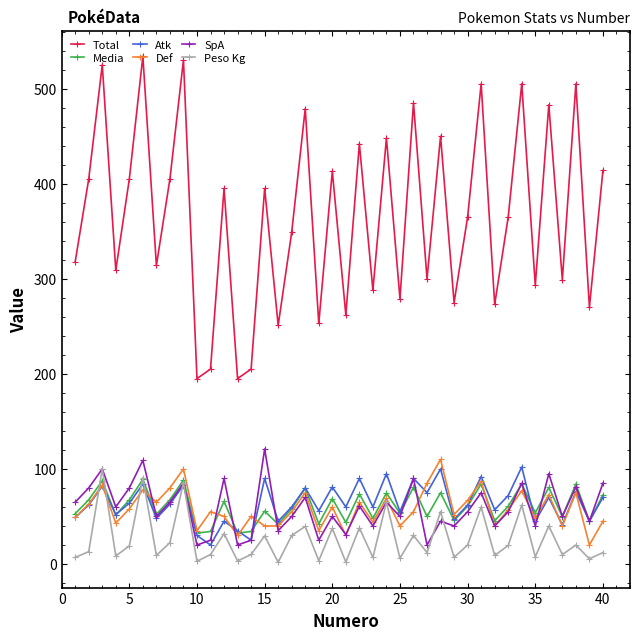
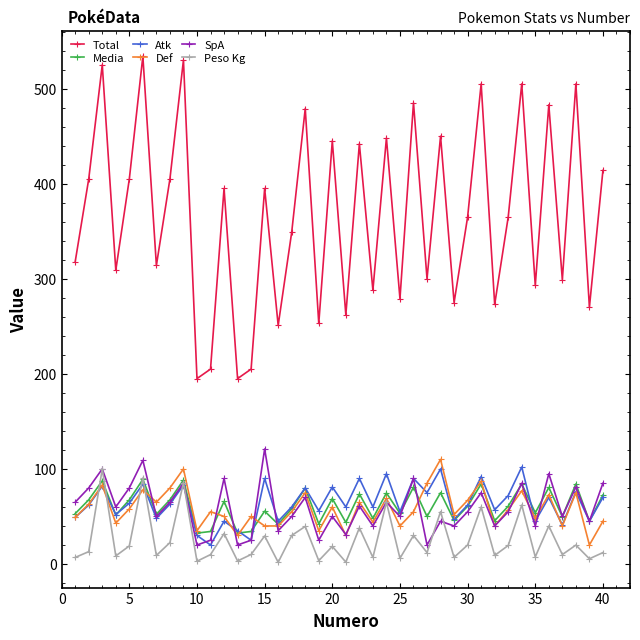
  {
    "Total": {
      "5": 410,
      "10": 200,
      "15": 400,
-     "20": 410,
+     "20": 450,
      "25": 280,
      "30": 370,
      "35": 290,
      "40": 410
    },
    "Media": {
      "5": 70,
      "15": 60,
      "20": 70,
      "35": 50
    },
    "Atk": {
      "5": 60,
      "15": 90,
      "20": 80,
      "35": 50
    },
    "Def": {
      "5": 60,
      "15": 40,
      "20": 60,
      "25": 40,
      "30": 70,
      "35": 50,
      "40": 50
    },
    "SpA": {
      "5": 80,
      "10": 20,
      "15": 120,
      "20": 50,
      "25": 50,
      "30": 60,
      "35": 40,
      "40": 90
    },
    "Peso Kg": {
      "5": 20,
      "10": 0,
      "15": 30,
-     "20": 40,
+     "20": 20,
      "25": 10,
      "30": 20,
      "35": 10,
      "40": 10
    }
  }
